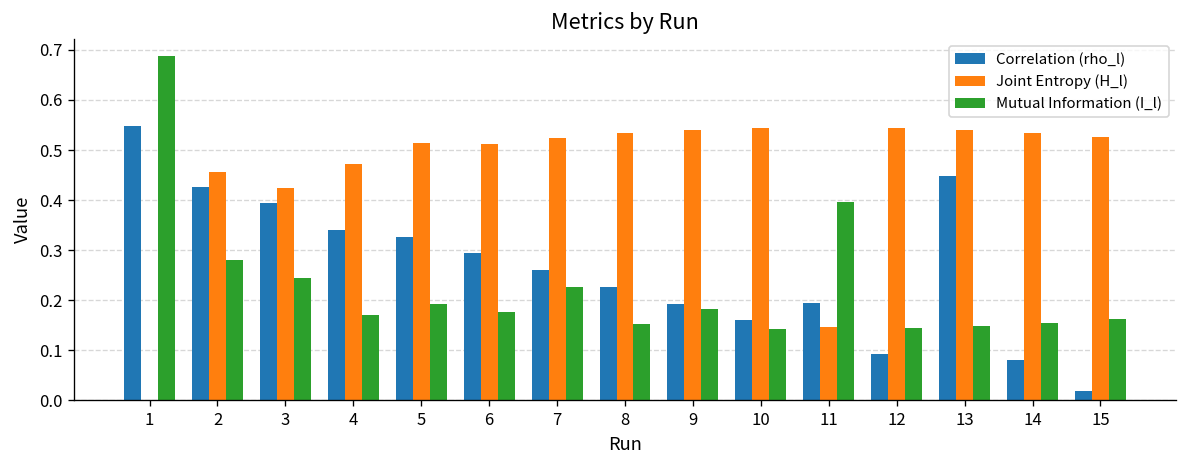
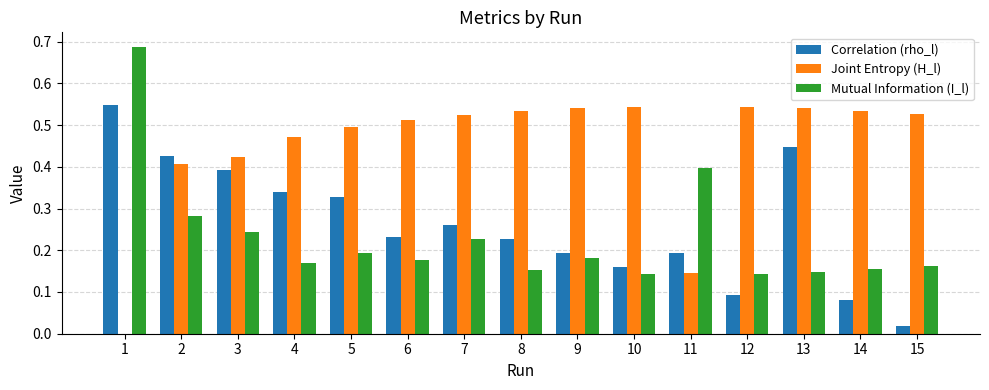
  {
    "Correlation (rho_l)": {
      "1": 0.55,
      "2": 0.43,
      "3": 0.39,
      "4": 0.34,
      "5": 0.33,
-     "6": 0.29,
+     "6": 0.23,
      "7": 0.26,
      "8": 0.23,
      "9": 0.19,
      "10": 0.16,
      "11": 0.19,
      "12": 0.09,
      "13": 0.45,
      "14": 0.08,
      "15": 0.02
    },
    "Joint Entropy (H_l)": {
      "1": 0.00,
-     "2": 0.46,
+     "2": 0.41,
      "3": 0.42,
      "4": 0.47,
-     "5": 0.51,
+     "5": 0.49,
      "6": 0.51,
      "7": 0.52,
      "8": 0.53,
      "9": 0.54,
      "10": 0.54,
      "11": 0.15,
      "12": 0.54,
      "13": 0.54,
      "14": 0.53,
      "15": 0.53
    },
    "Mutual Information (I_l)": {
      "1": 0.69,
      "2": 0.28,
      "3": 0.24,
      "4": 0.17,
      "5": 0.19,
      "6": 0.18,
      "7": 0.23,
      "8": 0.15,
      "9": 0.18,
      "10": 0.14,
      "11": 0.40,
      "12": 0.14,
      "13": 0.15,
      "14": 0.15,
      "15": 0.16
    }
  }
